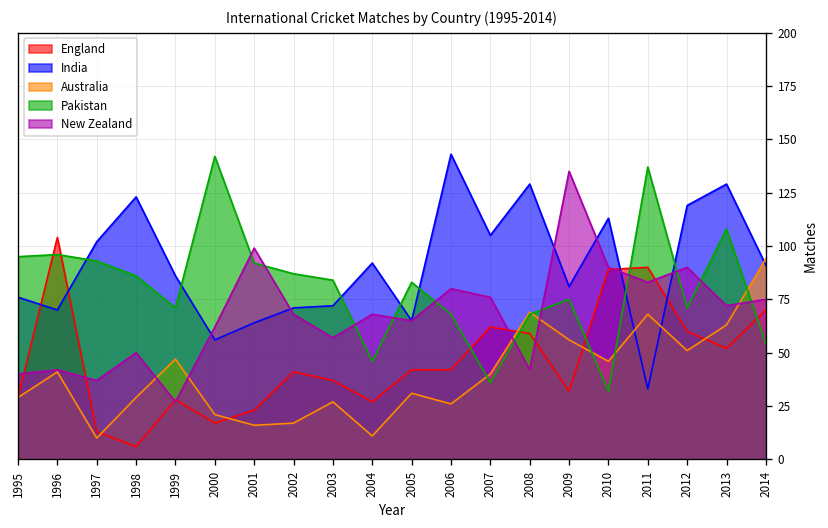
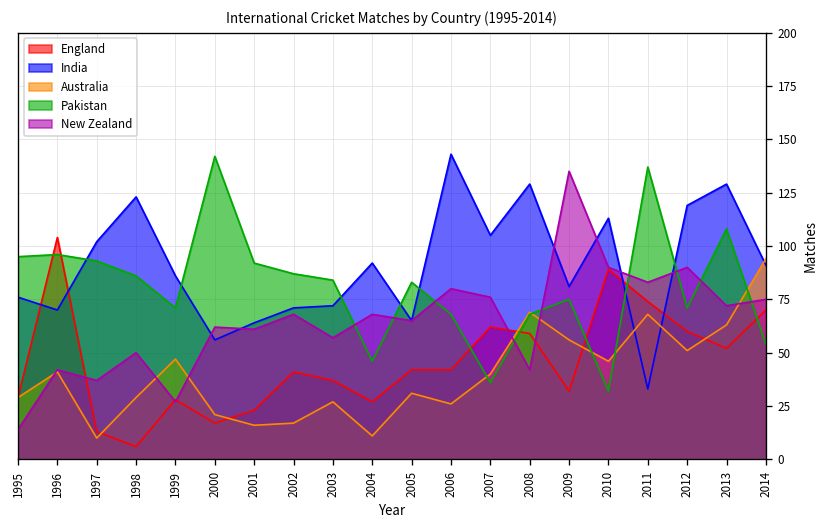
  {
    "England": {
      "1996": 104,
      "1997": 13,
      "1998": 6,
      "2000": 17,
      "2001": 23,
      "2002": 41,
      "2003": 37,
      "2004": 27,
      "2005": 42,
      "2006": 42,
      "2007": 62,
      "2008": 59,
      "2009": 32,
-     "2011": 90,
+     "2011": 74,
      "2012": 60,
      "2013": 52,
      "2014": 70
    },
    "India": {
      "1995": 76,
      "1996": 70,
      "1997": 102,
      "1998": 123,
      "1999": 86,
      "2000": 56,
      "2001": 64,
      "2002": 71,
      "2003": 72,
      "2004": 92,
      "2006": 143,
      "2007": 105,
      "2008": 129,
      "2009": 81,
      "2010": 113,
      "2011": 33,
      "2012": 119,
      "2013": 129,
      "2014": 91
    },
    "Australia": {
      "1997": 10,
      "1998": 29,
      "1999": 47,
      "2000": 21,
      "2001": 16,
      "2002": 17,
      "2003": 27,
      "2004": 11,
      "2005": 31,
      "2006": 26,
      "2007": 40,
      "2009": 56,
      "2010": 46,
      "2011": 68,
      "2012": 51,
      "2013": 63,
      "2014": 94
    },
    "Pakistan": {
      "1995": 95,
      "1996": 96,
      "1997": 93,
      "1998": 86,
      "1999": 71,
      "2000": 142,
      "2001": 92,
      "2002": 87,
      "2003": 84,
      "2004": 46,
      "2005": 83,
      "2006": 68,
      "2007": 36,
      "2009": 75,
      "2010": 32,
      "2011": 137,
      "2012": 71,
      "2013": 108,
      "2014": 54
    },
    "New Zealand": {
-     "1995": 40,
+     "1995": 14,
      "1997": 37,
      "1998": 50,
      "2000": 62,
-     "2001": 99,
+     "2001": 61,
      "2002": 68,
      "2003": 57,
      "2004": 68,
      "2006": 80,
      "2007": 76,
      "2008": 42,
      "2009": 135,
      "2011": 83,
      "2012": 90,
      "2013": 72,
      "2014": 75
    }
  }
